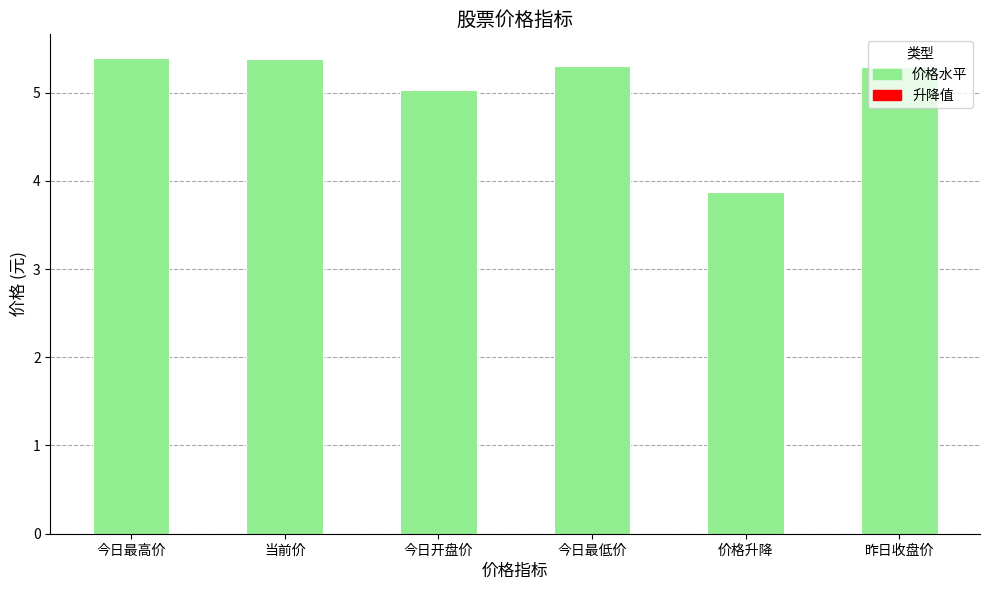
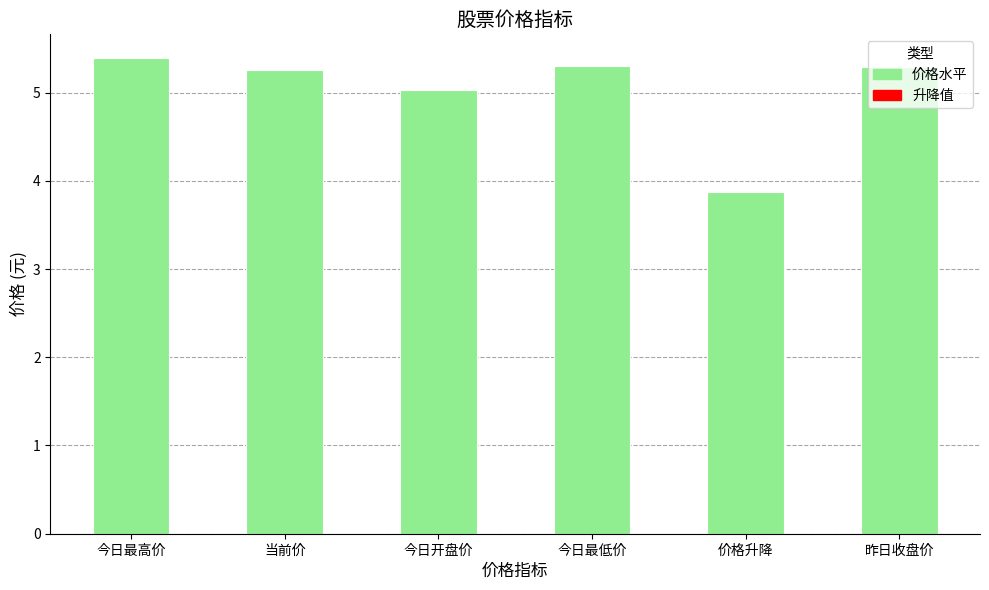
  {
    "今日最高价": 5.4,
-   "当前价": 5.4,
+   "当前价": 5.3,
    "今日开盘价": 5.0,
    "今日最低价": 5.3,
    "价格升降": 3.9
  }
